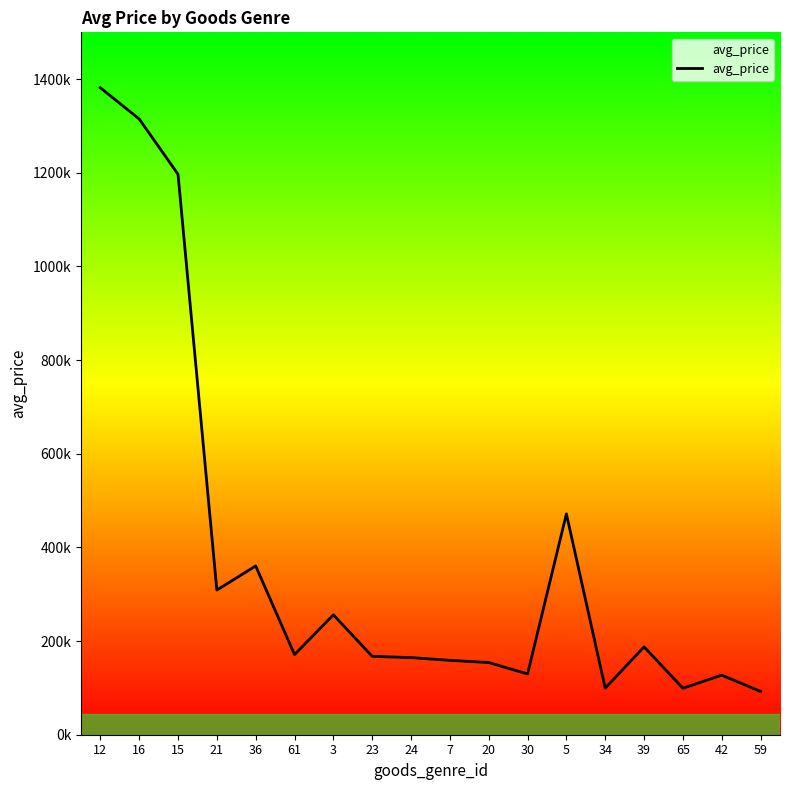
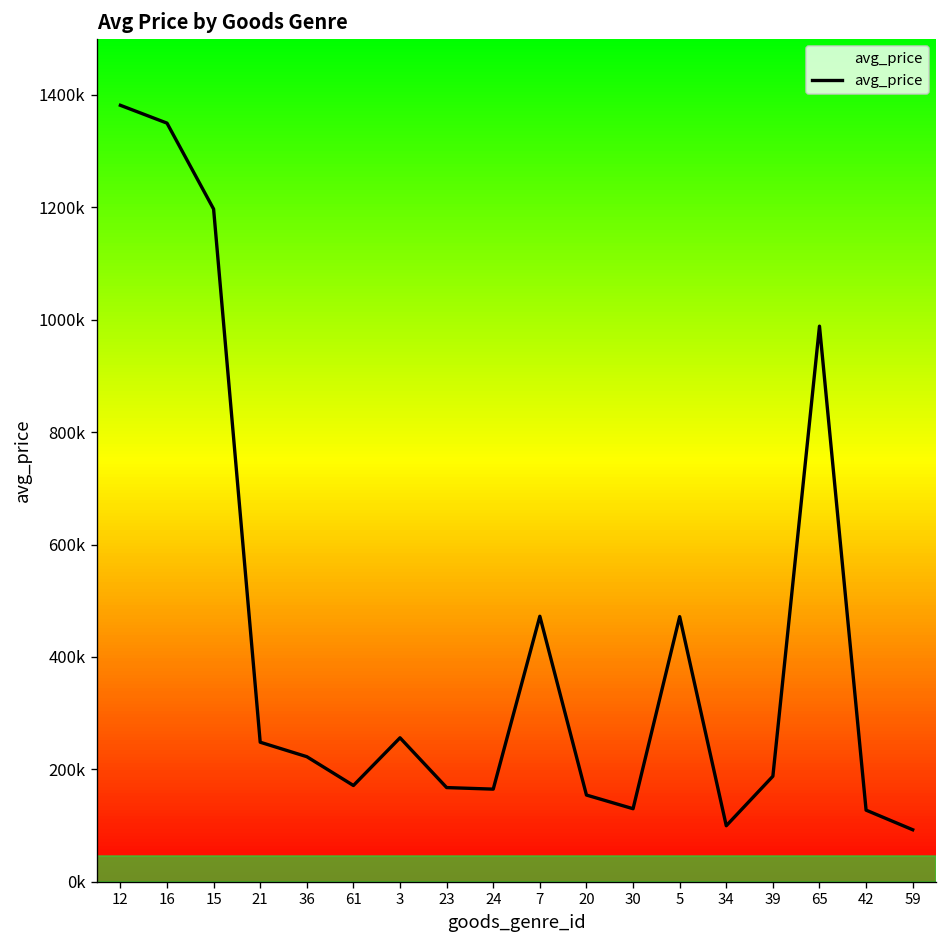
  {
    "12": 1380000,
-   "16": 1320000,
+   "16": 1350000,
    "15": 1200000,
-   "21": 310000,
-   "36": 360000,
+   "21": 250000,
+   "36": 220000,
    "61": 170000,
    "3": 260000,
    "23": 170000,
    "24": 160000,
-   "7": 160000,
+   "7": 470000,
    "20": 150000,
    "30": 130000,
    "5": 470000,
    "34": 100000,
    "39": 190000,
-   "65": 100000,
+   "65": 990000,
    "42": 130000,
    "59": 90000
  }
